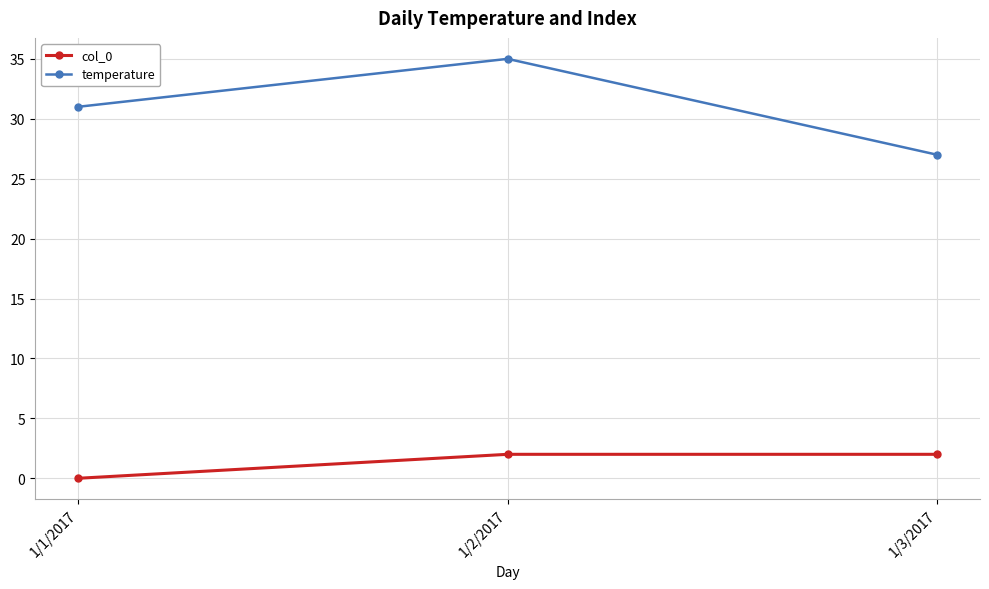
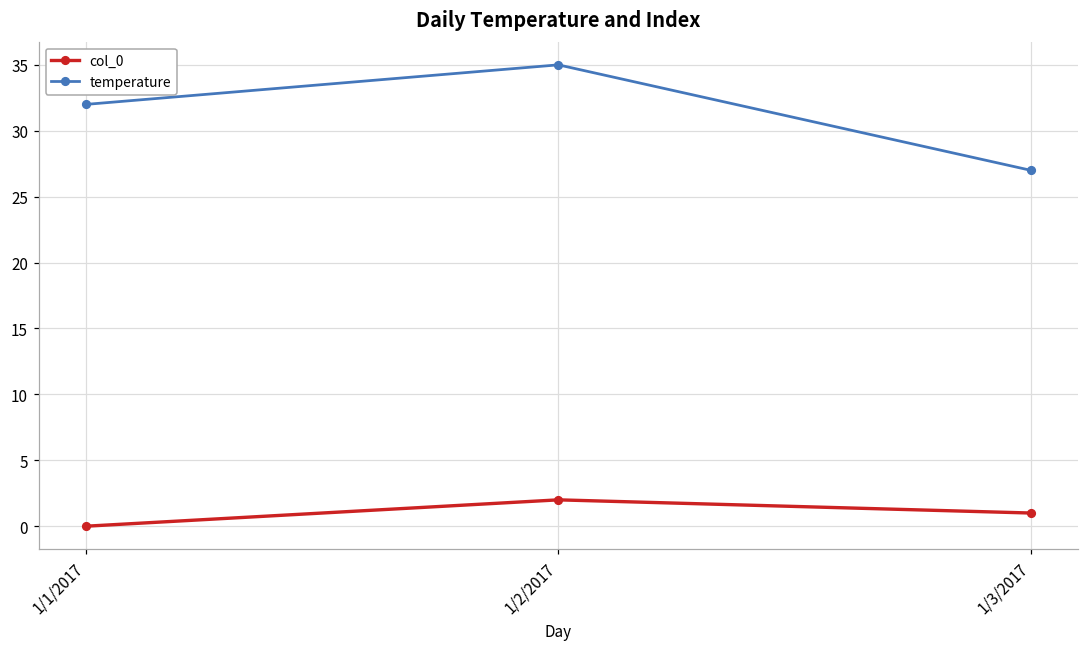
  {
    "col_0": {
      "1/1/2017": 0,
      "1/2/2017": 2,
-     "1/3/2017": 2
+     "1/3/2017": 1
    },
    "temperature": {
-     "1/1/2017": 31,
+     "1/1/2017": 32,
      "1/2/2017": 35,
      "1/3/2017": 27
    }
  }
